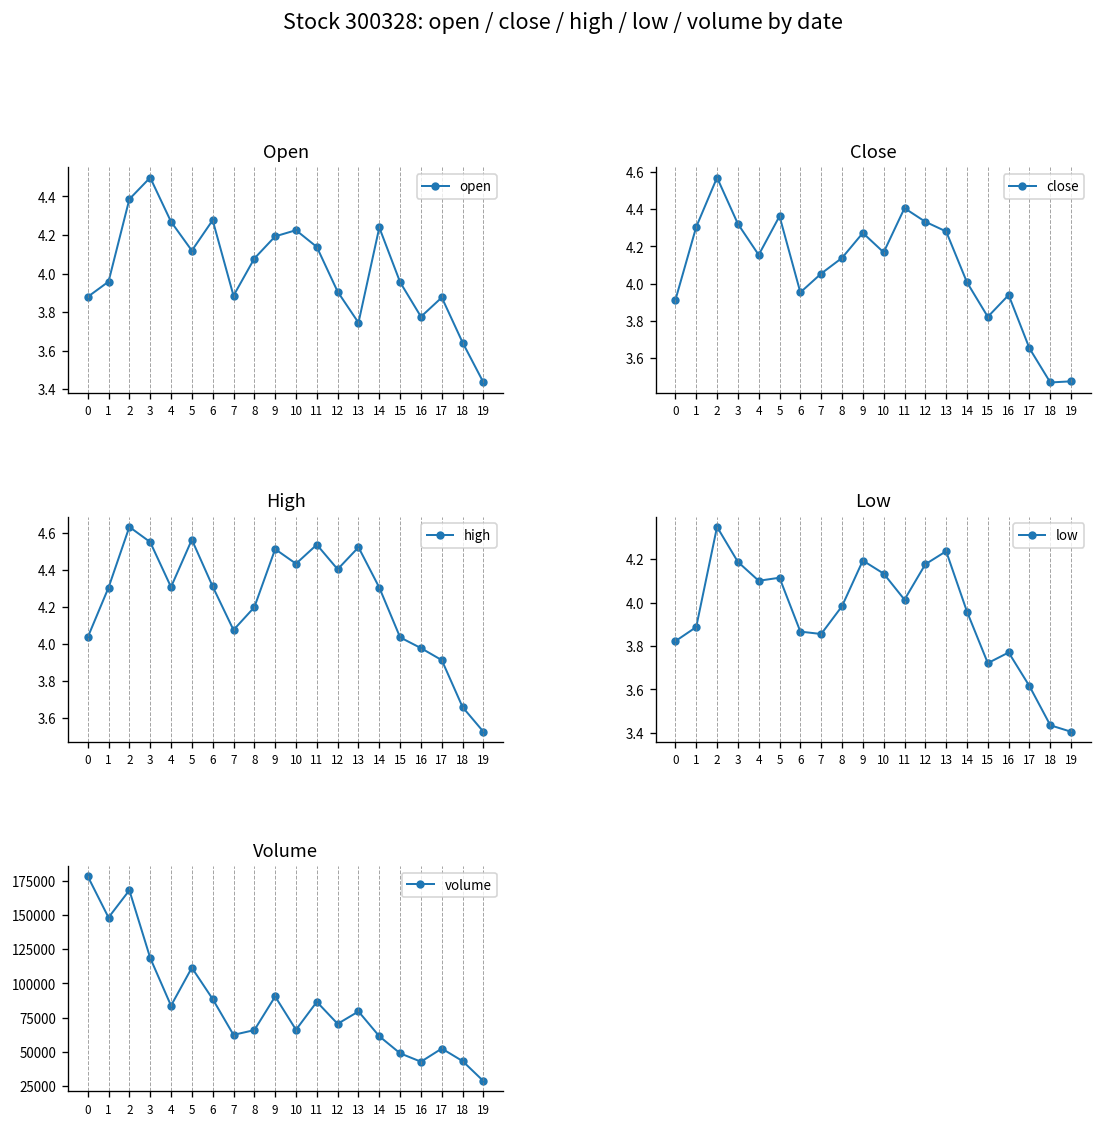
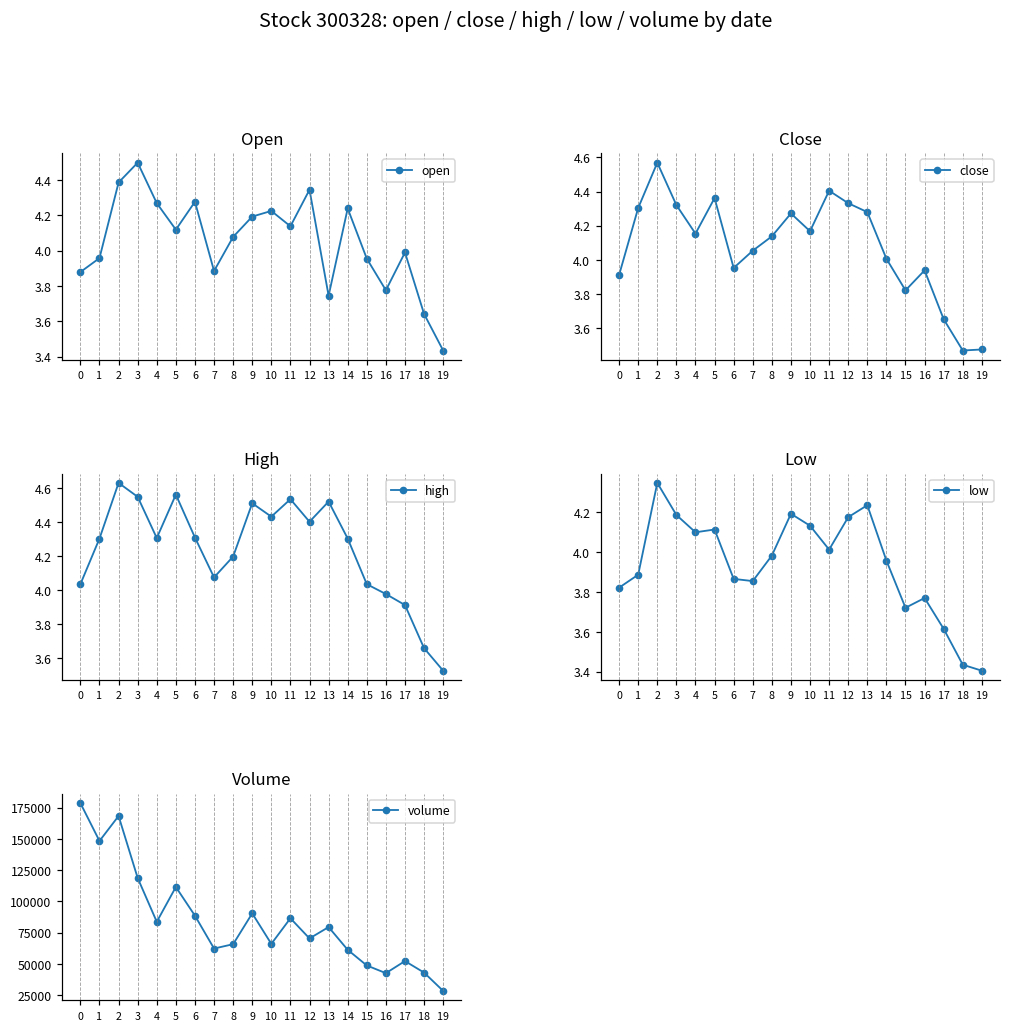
  {
    "Open": {
      "0": 3.88,
      "1": 3.96,
      "2": 4.39,
      "3": 4.50,
      "4": 4.27,
      "5": 4.12,
      "6": 4.28,
      "7": 3.89,
      "8": 4.08,
      "9": 4.19,
      "10": 4.23,
      "11": 4.14,
-     "12": 3.91,
+     "12": 4.35,
      "13": 3.75,
      "14": 4.24,
      "15": 3.96,
      "16": 3.78,
-     "17": 3.88,
+     "17": 3.99,
      "18": 3.64,
      "19": 3.44
    },
    "Close": {
      "0": 3.91,
      "1": 4.30,
      "2": 4.57,
      "3": 4.32,
      "4": 4.15,
      "5": 4.36,
      "6": 3.95,
      "7": 4.05,
      "8": 4.14,
      "9": 4.27,
      "10": 4.17,
      "11": 4.41,
      "12": 4.33,
      "13": 4.28,
      "14": 4.01,
      "15": 3.82,
      "16": 3.94,
      "17": 3.65,
      "18": 3.47,
      "19": 3.48
    },
    "High": {
      "0": 4.04,
      "1": 4.30,
      "2": 4.63,
      "3": 4.55,
      "4": 4.31,
      "5": 4.56,
      "6": 4.31,
      "7": 4.08,
      "8": 4.20,
      "9": 4.51,
      "10": 4.43,
      "11": 4.54,
      "12": 4.40,
      "13": 4.52,
      "14": 4.30,
      "15": 4.04,
      "16": 3.98,
      "17": 3.91,
      "18": 3.66,
      "19": 3.53
    },
    "Low": {
      "0": 3.82,
      "1": 3.89,
      "2": 4.35,
      "3": 4.19,
      "4": 4.10,
      "5": 4.11,
      "6": 3.87,
      "7": 3.86,
      "8": 3.98,
      "9": 4.19,
      "10": 4.13,
      "11": 4.01,
      "12": 4.18,
      "13": 4.24,
      "14": 3.96,
      "15": 3.72,
      "16": 3.77,
      "17": 3.62,
      "18": 3.44,
      "19": 3.41
    },
    "Volume": {
      "0": 179000,
      "1": 148000,
      "2": 168000,
      "3": 119000,
      "4": 84000,
      "5": 112000,
      "6": 89000,
      "7": 62000,
      "8": 66000,
      "9": 90000,
      "10": 66000,
      "11": 87000,
      "12": 70000,
      "13": 79000,
      "14": 61000,
      "15": 49000,
      "16": 43000,
      "17": 52000,
      "18": 43000,
      "19": 28000
    }
  }
